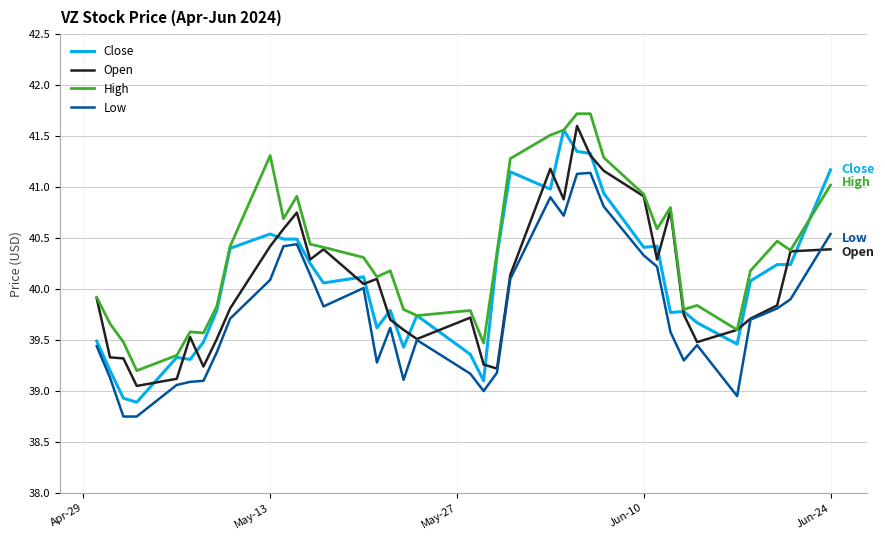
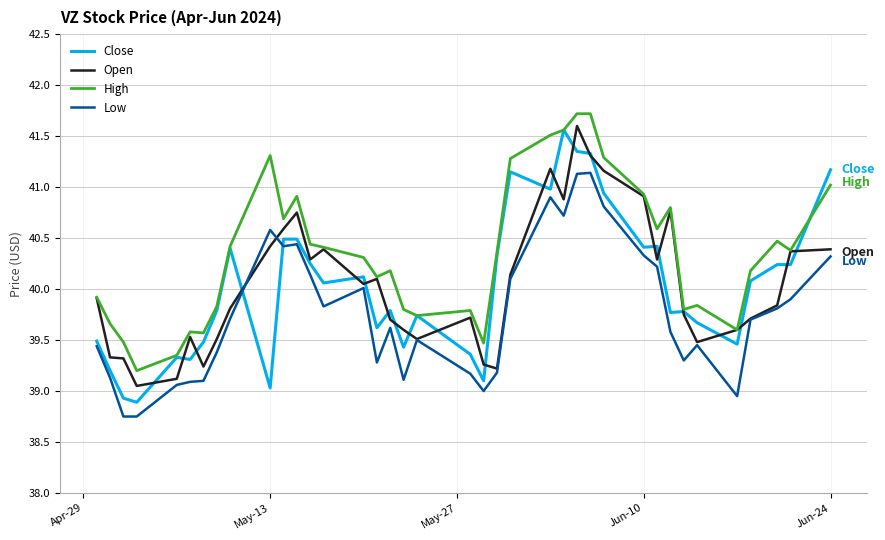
  {
    "Close": {
-     "May-13": 40.54,
+     "May-13": 39.03,
      "Jun-10": 40.41,
      "Jun-24": 41.17
    },
    "Open": {
      "May-13": 40.42,
      "Jun-24": 40.39
    },
    "High": {
      "May-13": 41.31,
      "Jun-24": 41.02
    },
    "Low": {
-     "May-13": 40.09,
+     "May-13": 40.58,
      "Jun-10": 40.33,
-     "Jun-24": 40.54
+     "Jun-24": 40.32
    }
  }
